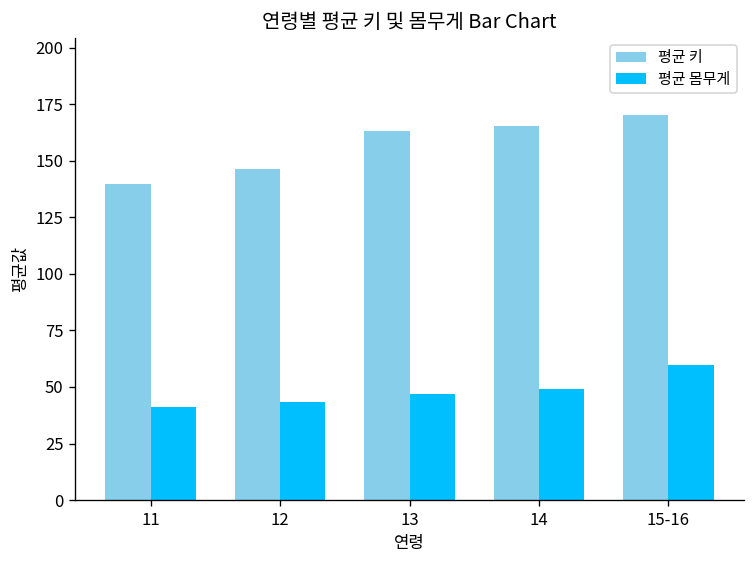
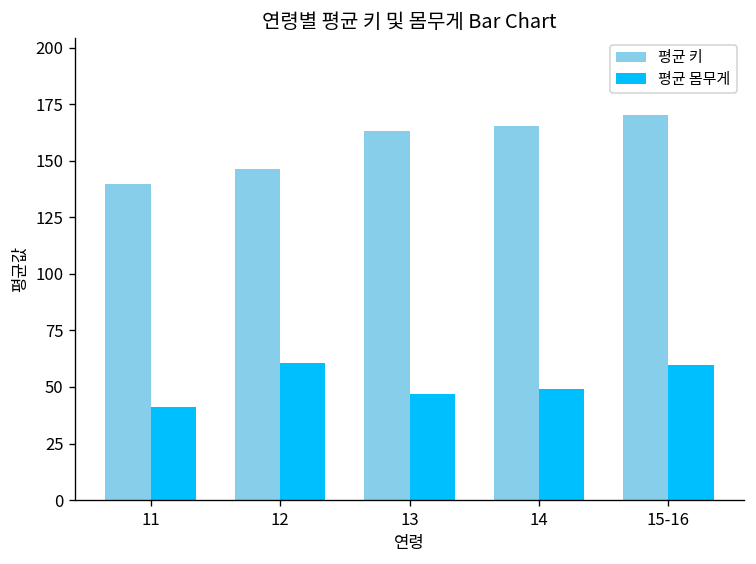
  {
    "평균 키": {
      "11": 140,
      "12": 146,
      "13": 163,
      "14": 166,
      "15-16": 170
    },
    "평균 몸무게": {
      "11": 41,
-     "12": 44,
+     "12": 61,
      "13": 47,
      "14": 49,
      "15-16": 60
    }
  }
